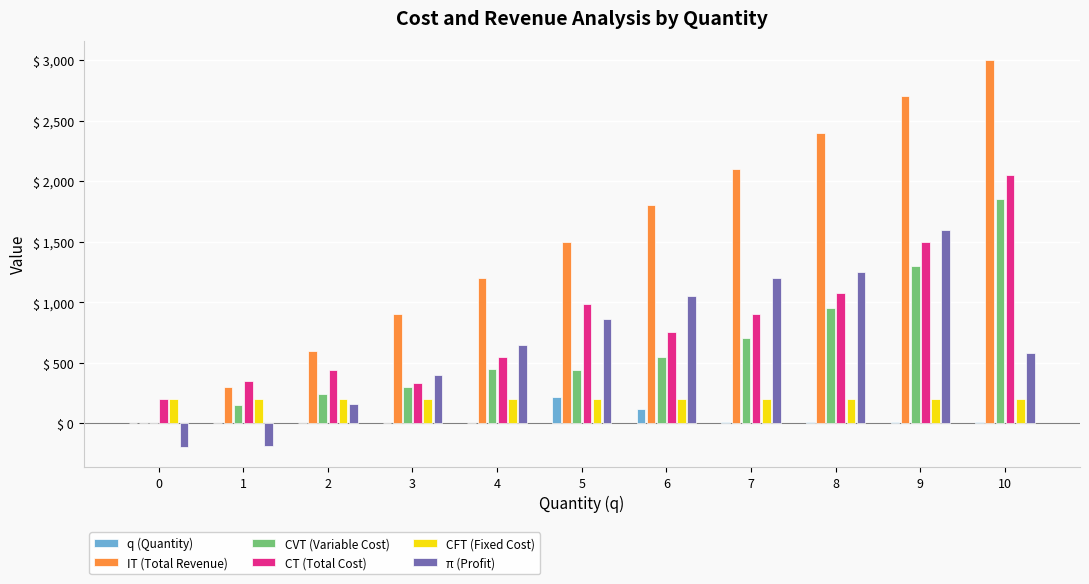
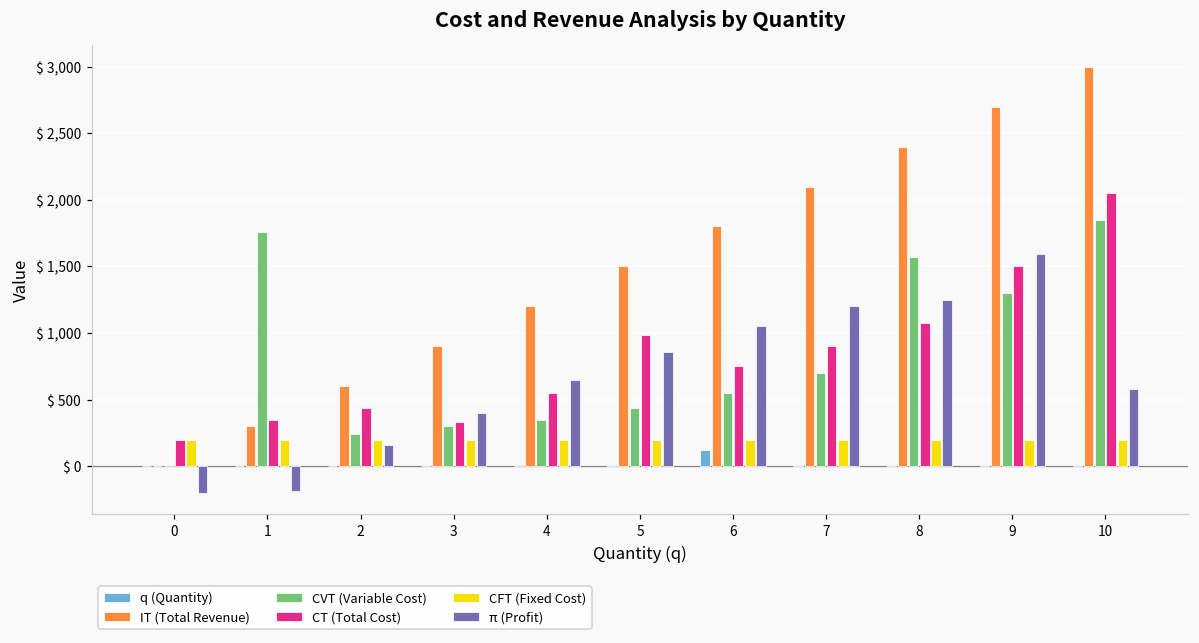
  {
    "q (Quantity)": {
      "0": "$ 0",
-     "5": "$ 210",
+     "5": "$ 10",
      "6": "$ 120"
    },
    "IT (Total Revenue)": {
      "0": "$ 0",
      "1": "$ 300",
      "2": "$ 600",
      "3": "$ 900",
      "4": "$ 1,200",
      "5": "$ 1,500",
      "6": "$ 1,800",
      "7": "$ 2,100",
      "8": "$ 2,400",
      "9": "$ 2,700",
      "10": "$ 3,000"
    },
    "CVT (Variable Cost)": {
      "0": "$ 0",
-     "1": "$ 150",
+     "1": "$ 1,760",
      "2": "$ 240",
      "3": "$ 300",
-     "4": "$ 450",
+     "4": "$ 350",
      "5": "$ 440",
      "6": "$ 550",
      "7": "$ 700",
-     "8": "$ 950",
+     "8": "$ 1,570",
      "9": "$ 1,300",
      "10": "$ 1,850"
    },
    "CT (Total Cost)": {
      "0": "$ 200",
      "1": "$ 350",
      "2": "$ 440",
      "3": "$ 340",
      "4": "$ 550",
      "5": "$ 990",
      "6": "$ 750",
      "7": "$ 900",
      "8": "$ 1,080",
      "9": "$ 1,500",
      "10": "$ 2,050"
    },
    "CFT (Fixed Cost)": {
      "0": "$ 200",
      "1": "$ 200",
      "2": "$ 200",
      "3": "$ 200",
      "4": "$ 200",
      "5": "$ 200",
      "6": "$ 200",
      "7": "$ 200",
      "8": "$ 200",
      "9": "$ 200",
      "10": "$ 200"
    },
    "π (Profit)": {
      "0": "$ -200",
      "1": "$ -190",
      "2": "$ 160",
      "3": "$ 400",
      "4": "$ 650",
      "5": "$ 860",
      "6": "$ 1,050",
      "7": "$ 1,200",
      "8": "$ 1,250",
      "9": "$ 1,600",
      "10": "$ 580"
    }
  }
